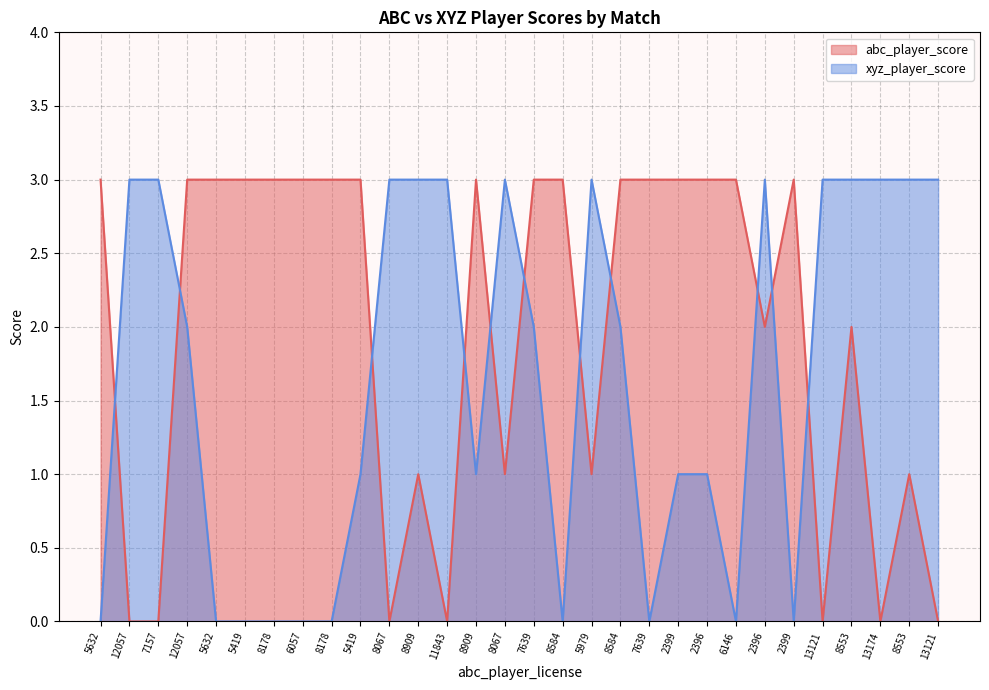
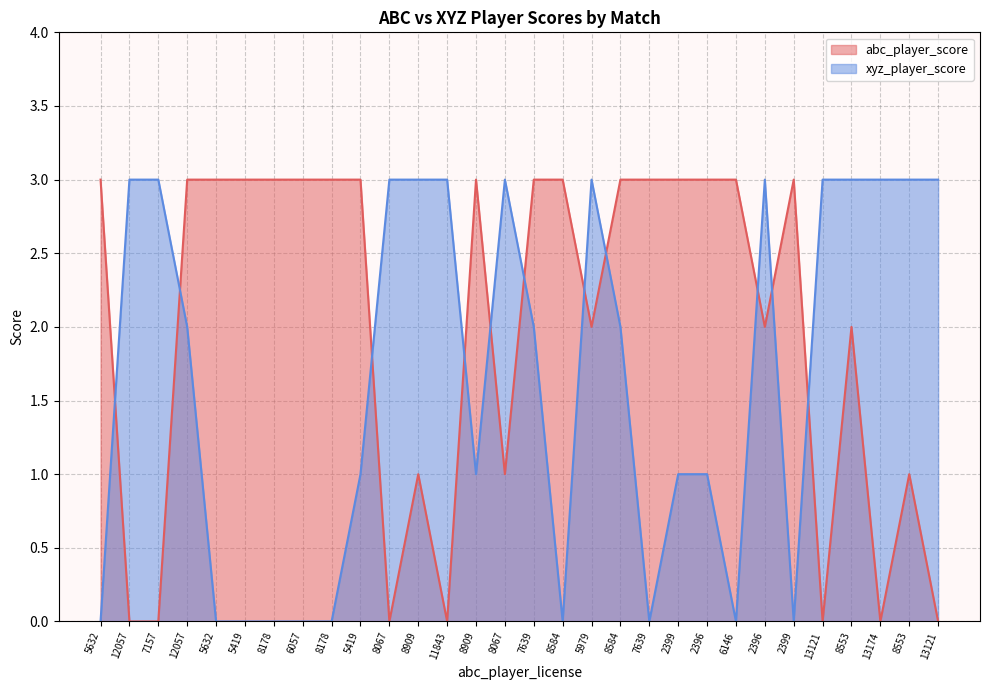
  {
    "abc_player_score": {
      "7157": 0,
      "6057": 3,
      "11843": 0,
-     "5979": 1,
+     "5979": 2,
      "6146": 3,
      "13174": 0
    },
    "xyz_player_score": {
      "7157": 3,
      "6057": 0,
      "11843": 3,
      "5979": 3,
      "6146": 0,
      "13174": 3
    }
  }
